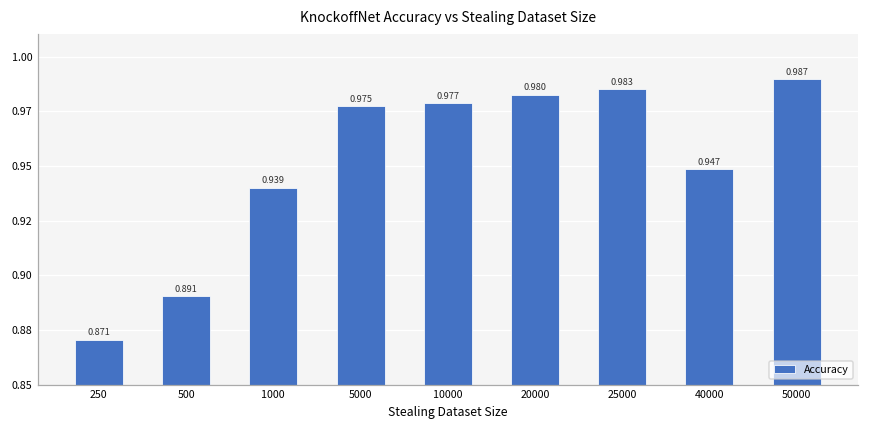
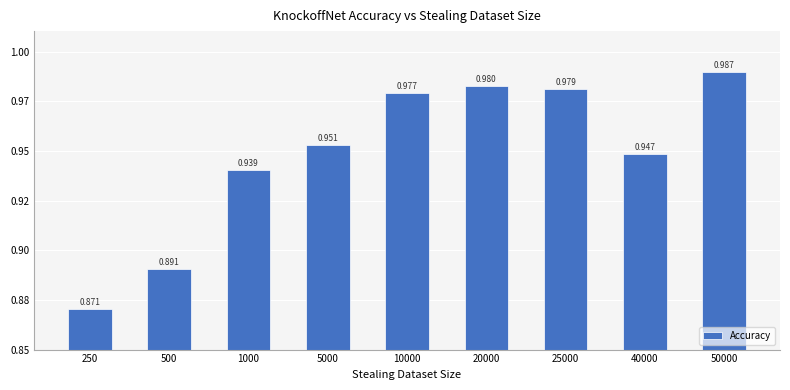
  {
-   "5000": 0.975,
-   "25000": 0.983
+   "5000": 0.951,
+   "25000": 0.979
  }
